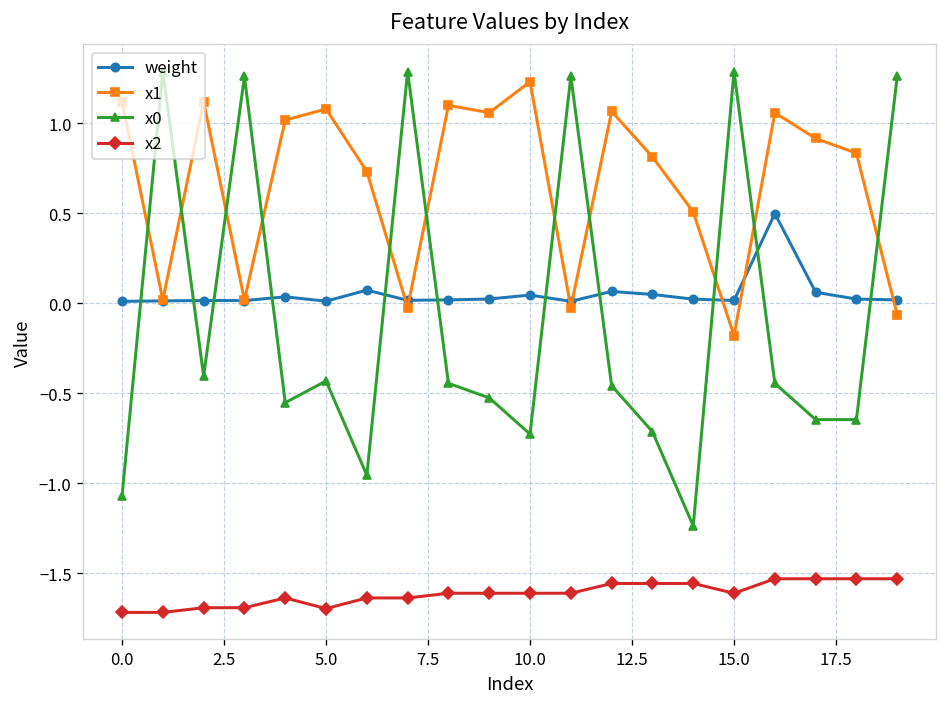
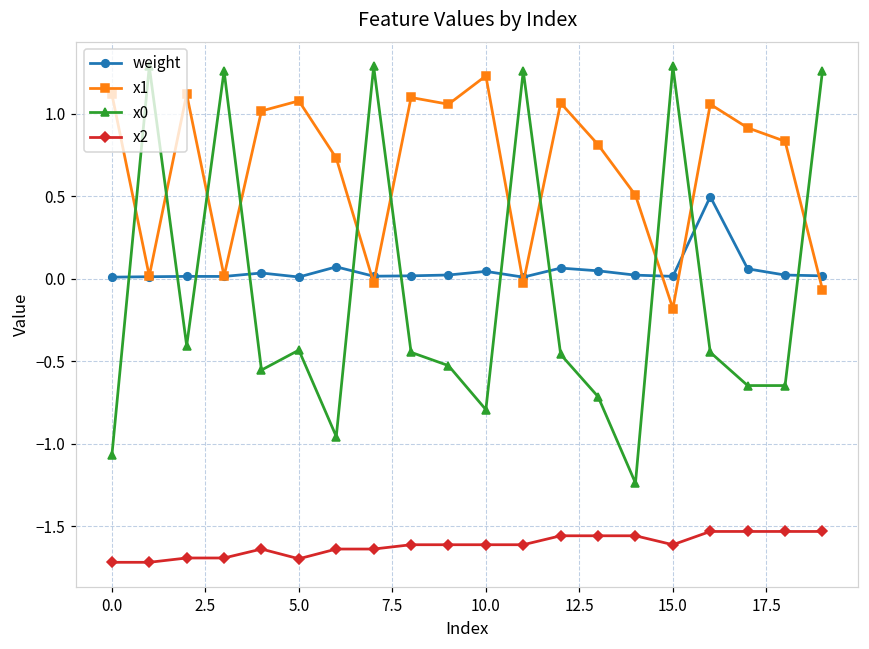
  {
    "weight": {
      "0.0": 0.01,
      "5.0": 0.01,
      "10.0": 0.04,
      "15.0": 0.01
    },
    "x1": {
      "5.0": 1.08,
      "10.0": 1.23,
      "15.0": -0.18
    },
    "x0": {
      "0.0": -1.07,
      "5.0": -0.43,
-     "10.0": -0.73,
+     "10.0": -0.79,
      "15.0": 1.29
    },
    "x2": {
      "0.0": -1.72,
      "5.0": -1.70,
      "10.0": -1.61,
      "15.0": -1.61
    }
  }
